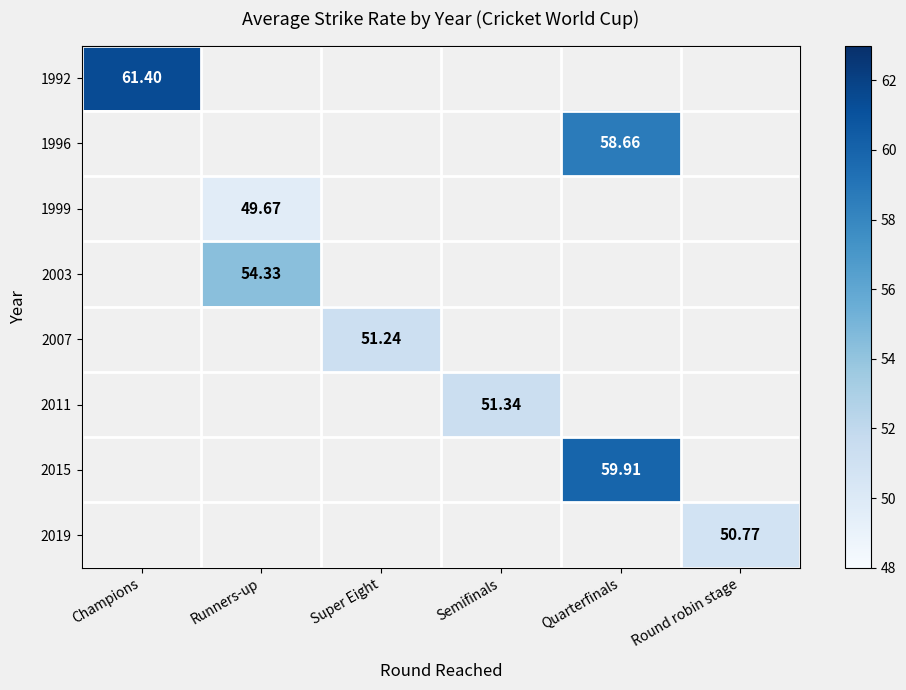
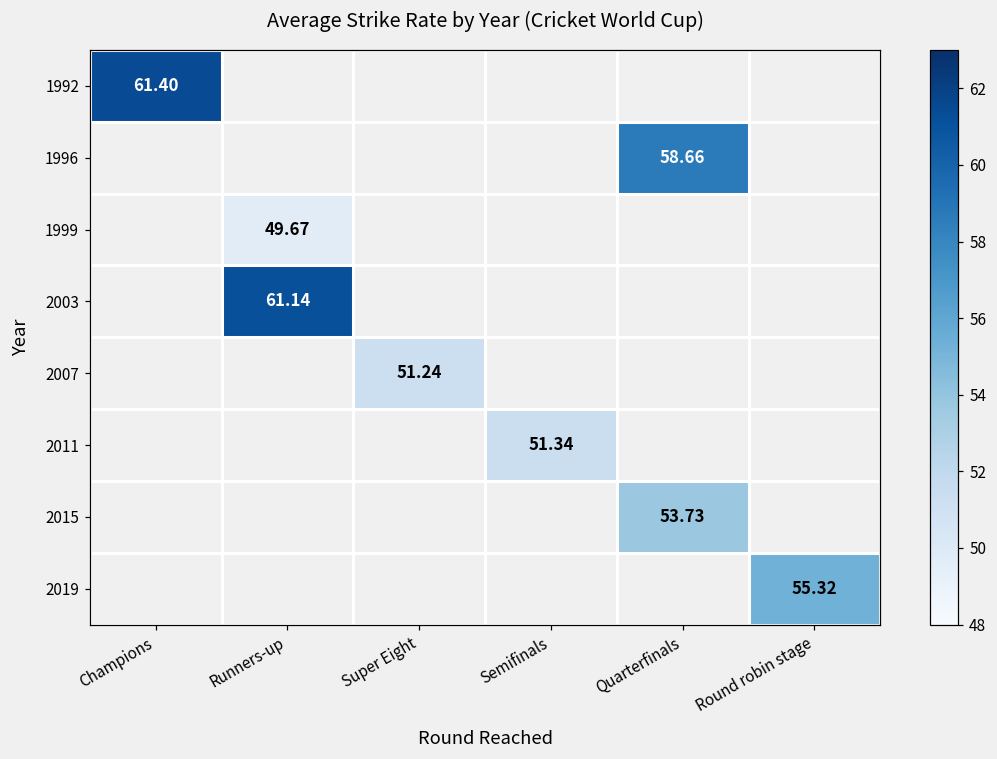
  {
    "1992": {
      "Champions": 61.40
    },
    "1996": {
      "Quarterfinals": 58.66
    },
    "1999": {
      "Runners-up": 49.67
    },
    "2003": {
-     "Runners-up": 54.33
+     "Runners-up": 61.14
    },
    "2007": {
      "Super Eight": 51.24
    },
    "2011": {
      "Semifinals": 51.34
    },
    "2015": {
-     "Quarterfinals": 59.91
+     "Quarterfinals": 53.73
    },
    "2019": {
-     "Round robin stage": 50.77
+     "Round robin stage": 55.32
    }
  }
